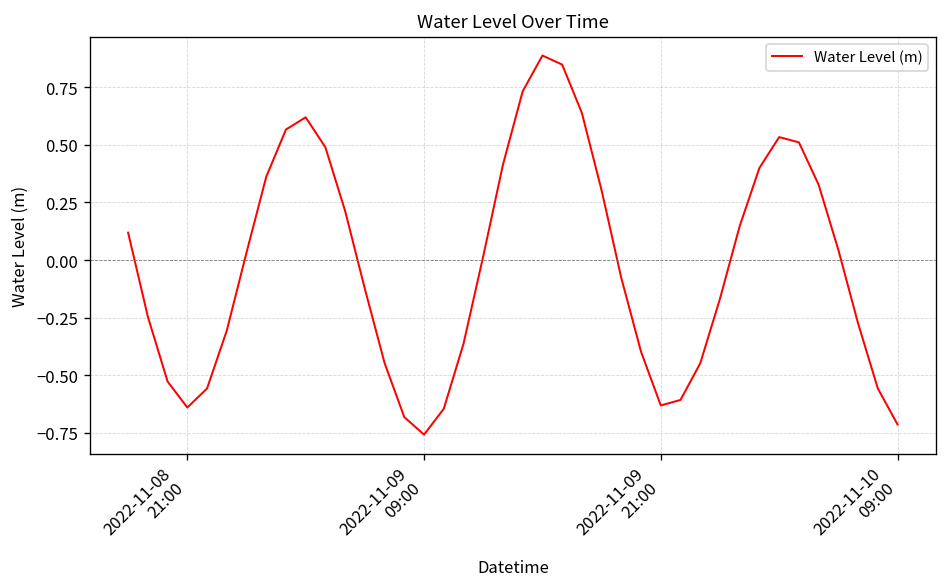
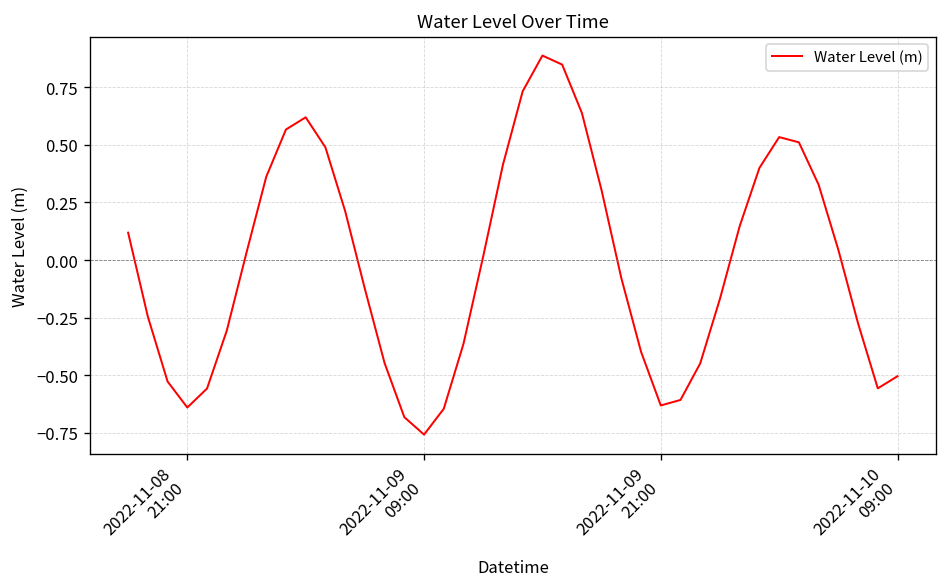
  {
    "2022-11-08 21:00": -0.64,
    "2022-11-09 09:00": -0.76,
    "2022-11-09 21:00": -0.63,
-   "2022-11-10 09:00": -0.71
+   "2022-11-10 09:00": -0.50
  }
